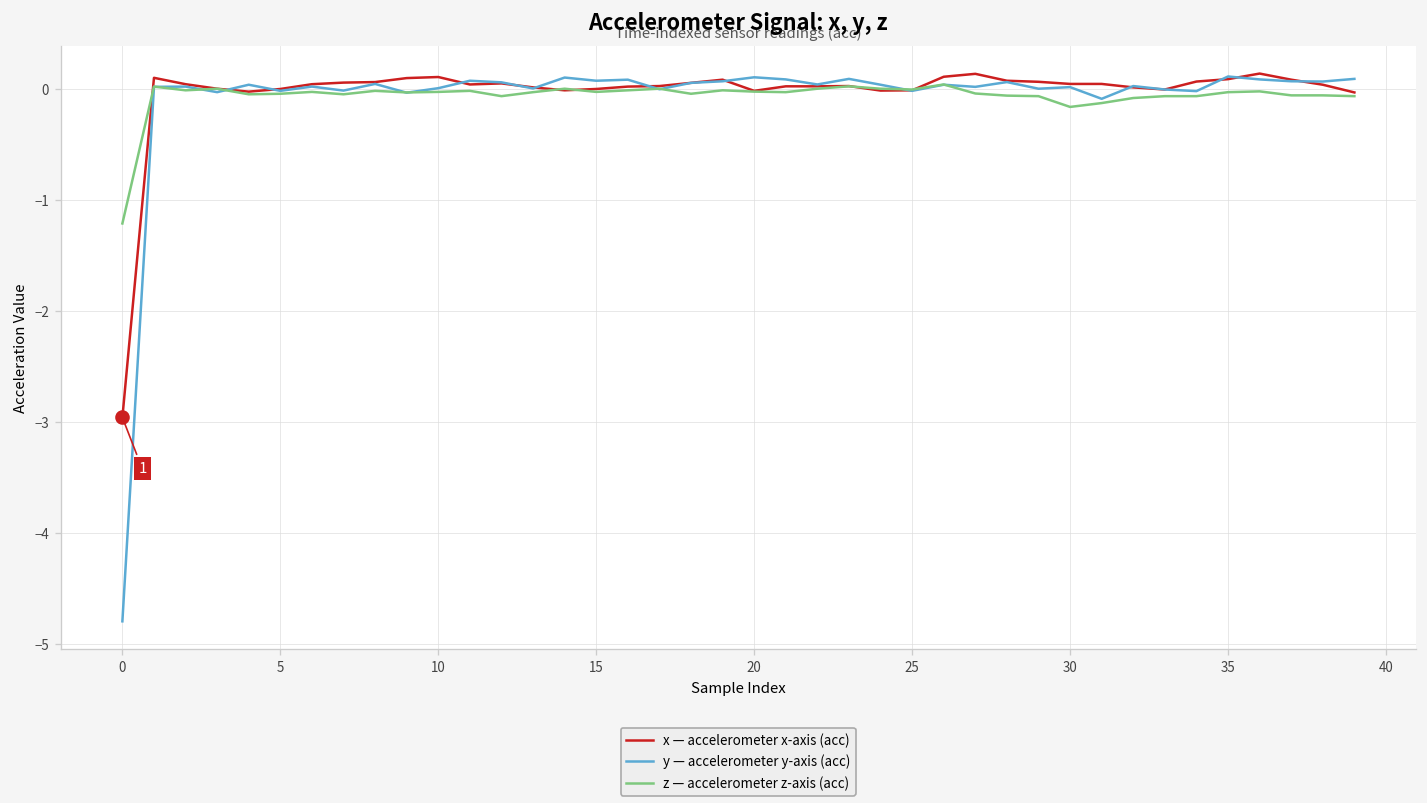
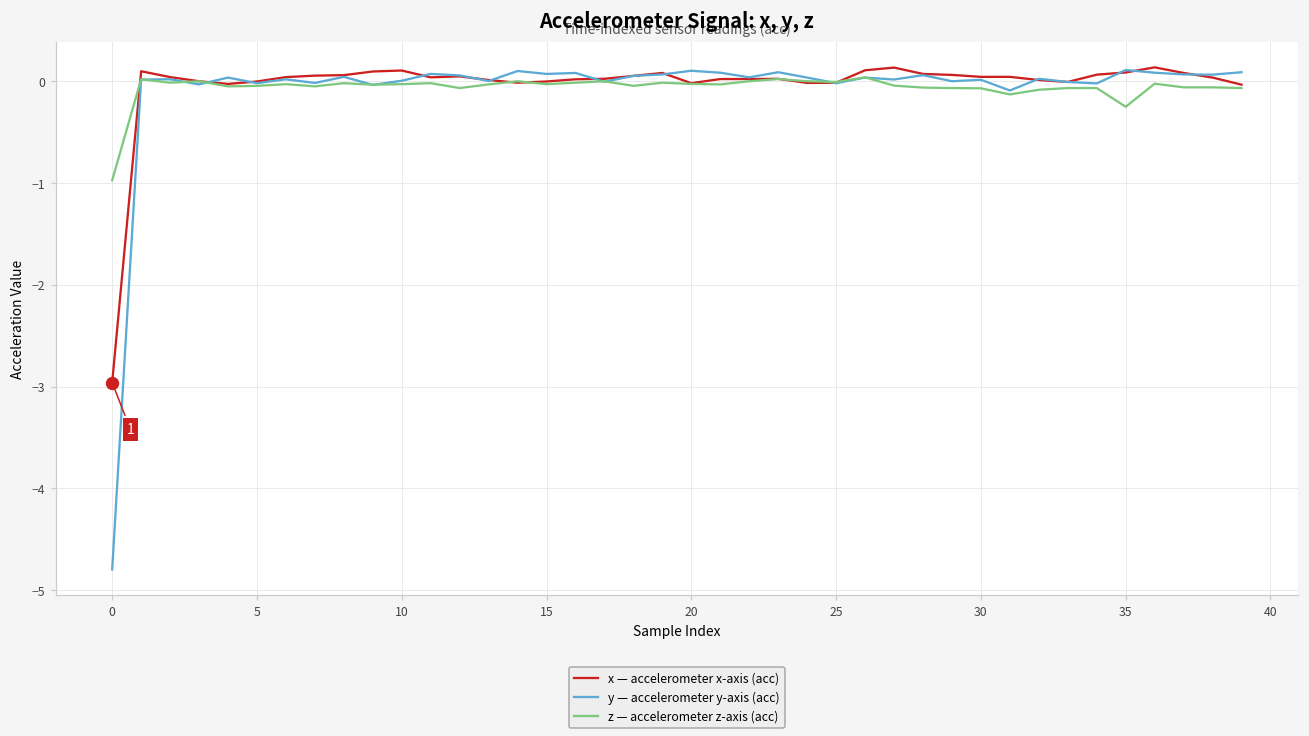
  {
    "y — accelerometer y-axis (acc)": {
      "0": -4.8,
      "10": 0.0,
      "15": 0.1,
      "20": 0.1,
      "30": 0.0
    },
    "z — accelerometer z-axis (acc)": {
-     "0": -1.2,
+     "0": -1.0,
      "10": 0.0,
-     "30": -0.2,
-     "35": 0.0
+     "30": -0.1,
+     "35": -0.3
    }
  }
